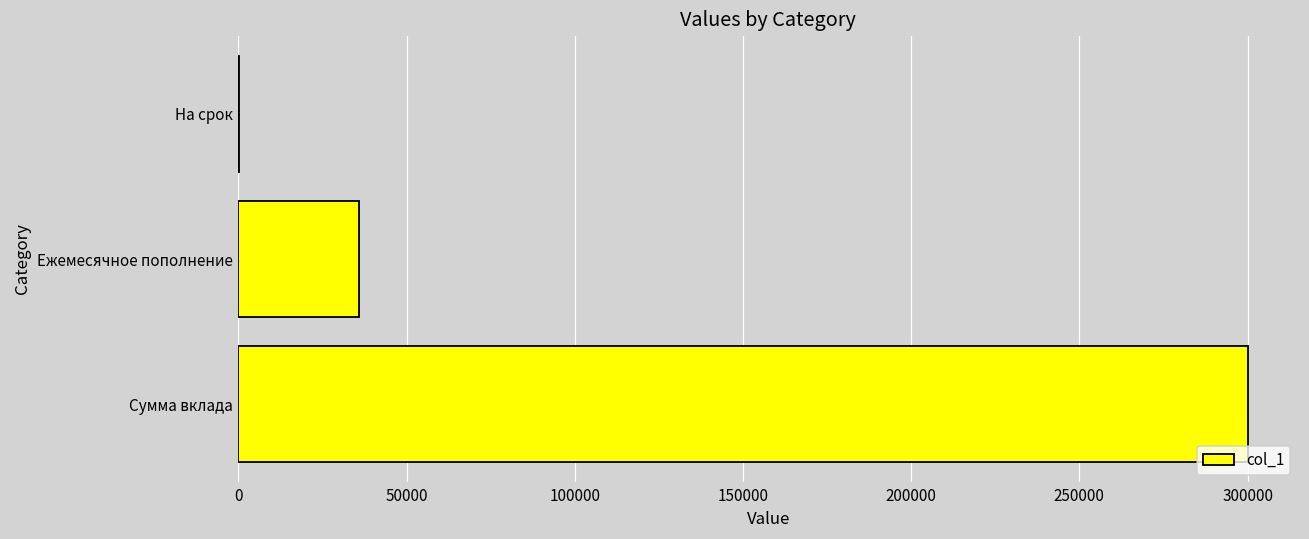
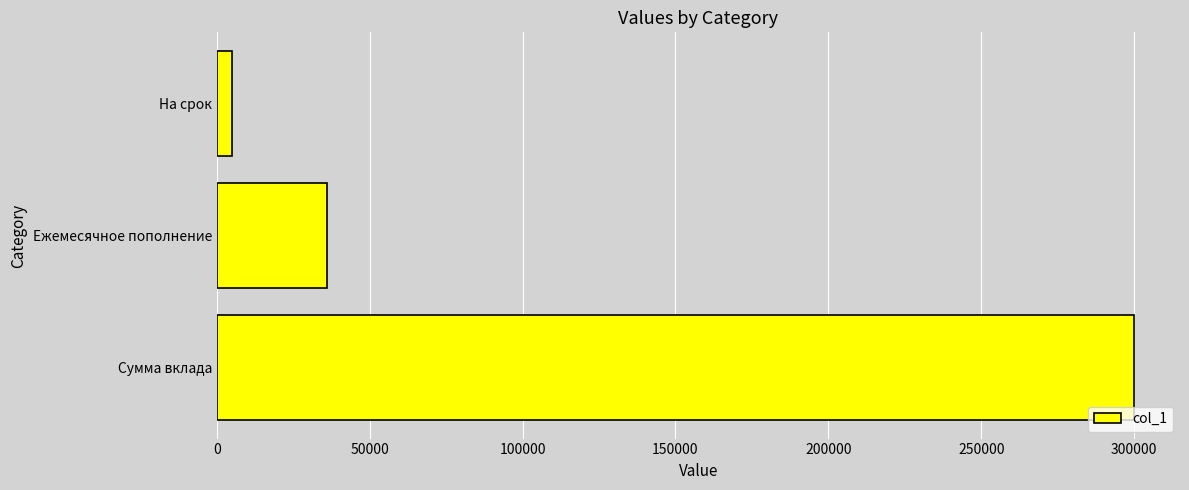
  {
-   "На срок": 0,
+   "На срок": 5000,
    "Ежемесячное пополнение": 36000,
    "Сумма вклада": 300000
  }
